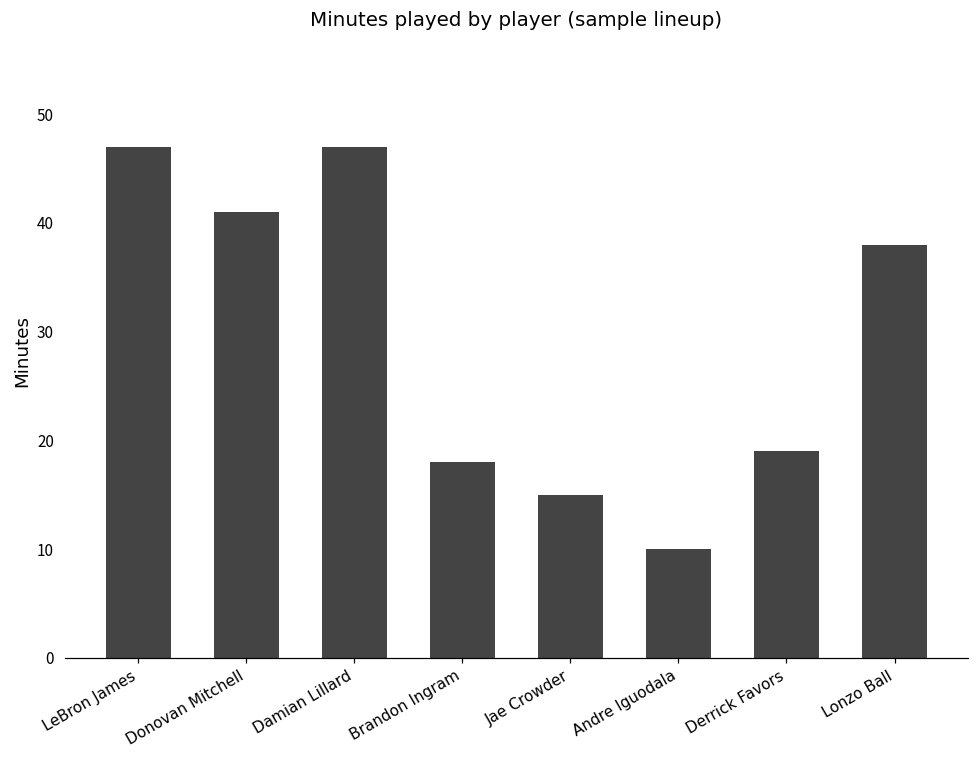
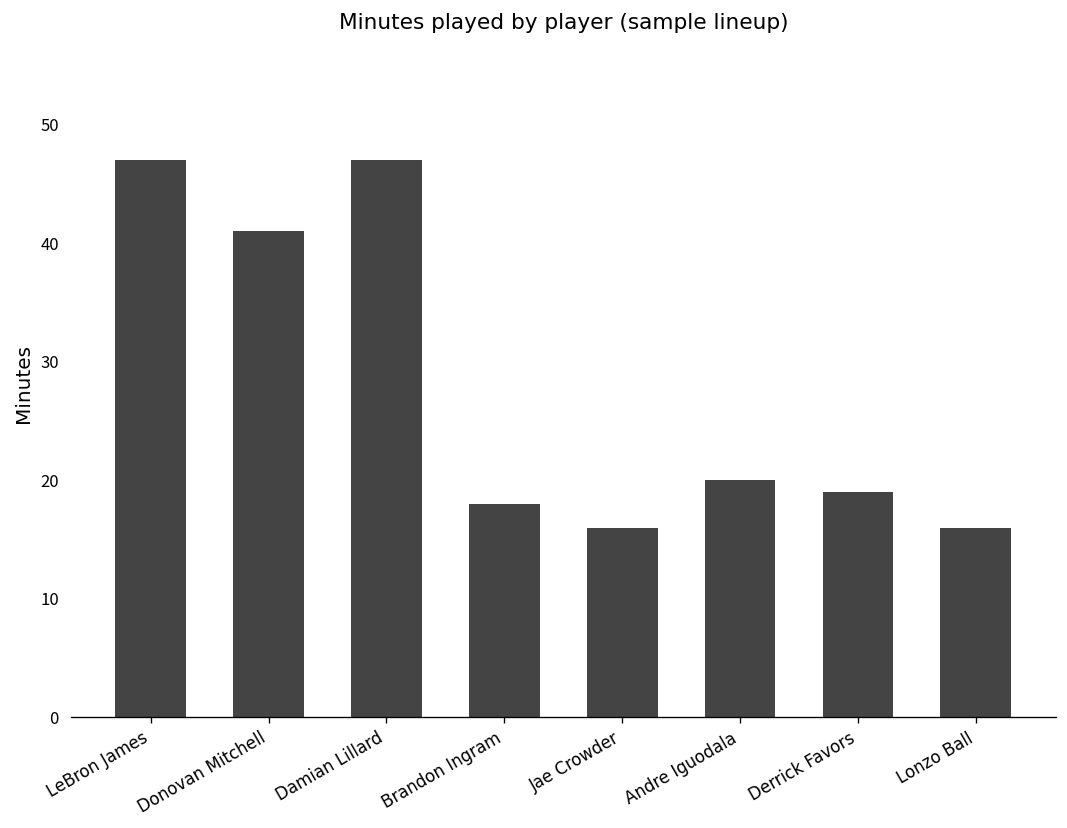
  {
    "LeBron James": 47,
    "Donovan Mitchell": 41,
    "Damian Lillard": 47,
    "Brandon Ingram": 18,
-   "Jae Crowder": 15,
-   "Andre Iguodala": 10,
+   "Jae Crowder": 16,
+   "Andre Iguodala": 20,
    "Derrick Favors": 19,
-   "Lonzo Ball": 38
+   "Lonzo Ball": 16
  }
